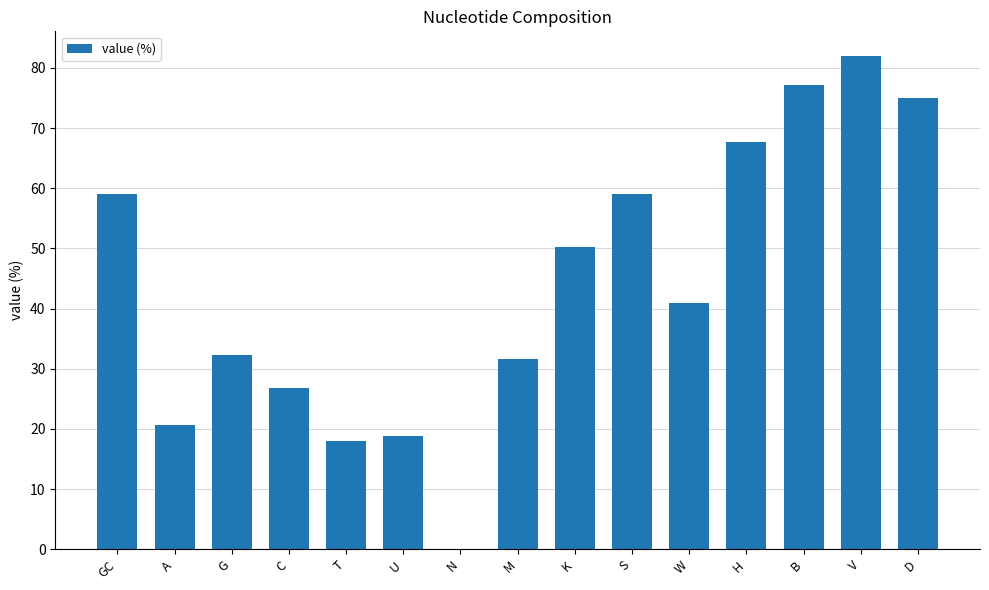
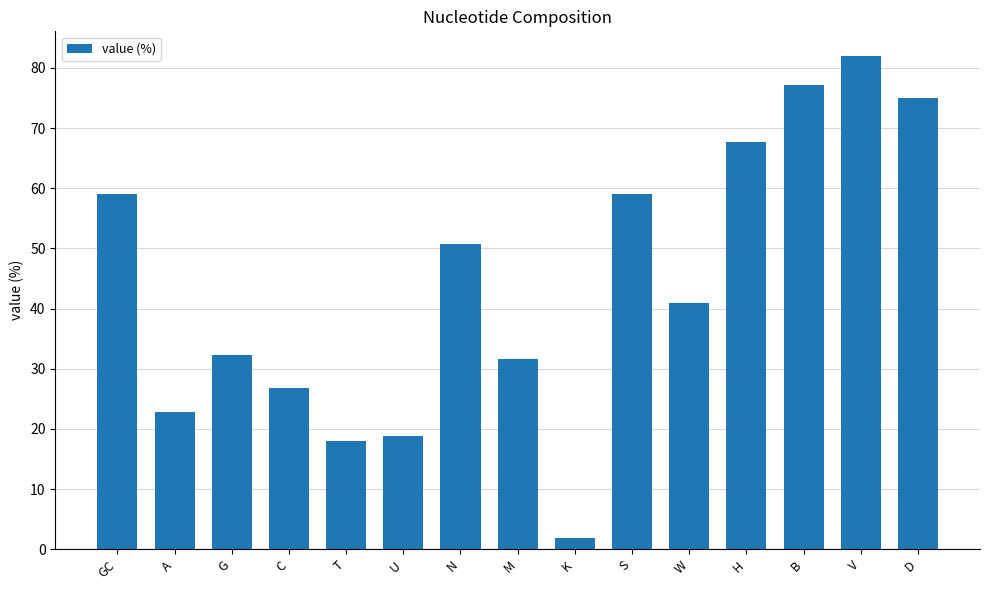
  {
    "GC": 59,
-   "A": 21,
+   "A": 23,
    "G": 32,
    "C": 27,
    "T": 18,
    "U": 19,
-   "N": 0,
+   "N": 51,
    "M": 32,
-   "K": 50,
+   "K": 2,
    "S": 59,
    "W": 41,
    "H": 68,
    "B": 77,
    "V": 82,
    "D": 75
  }
